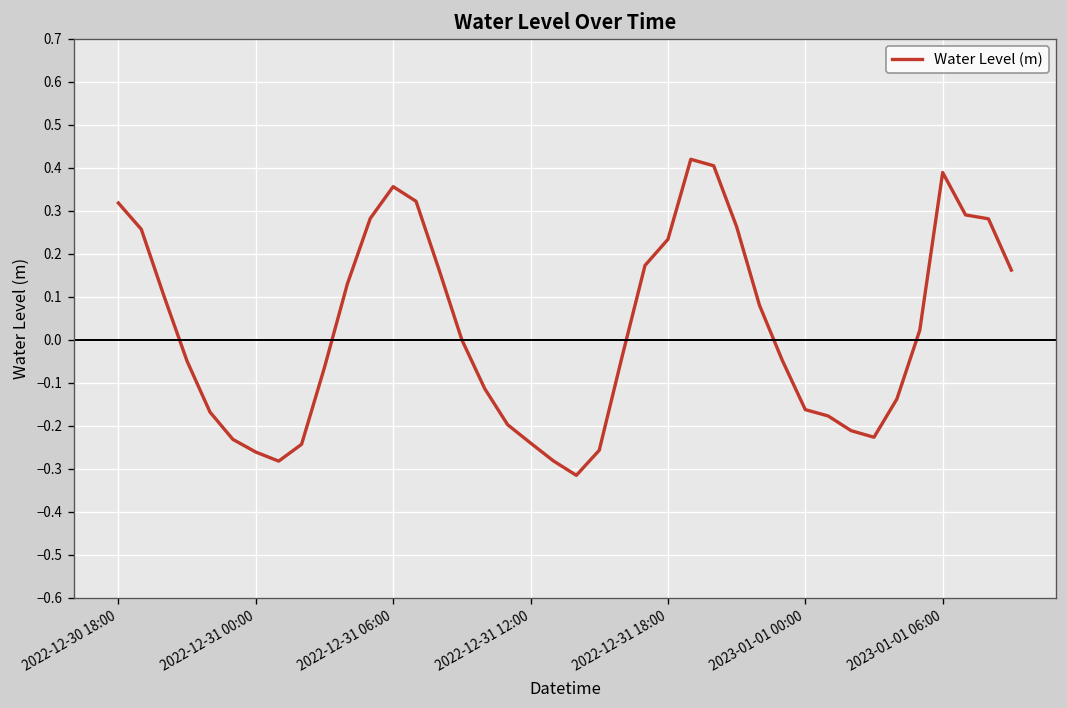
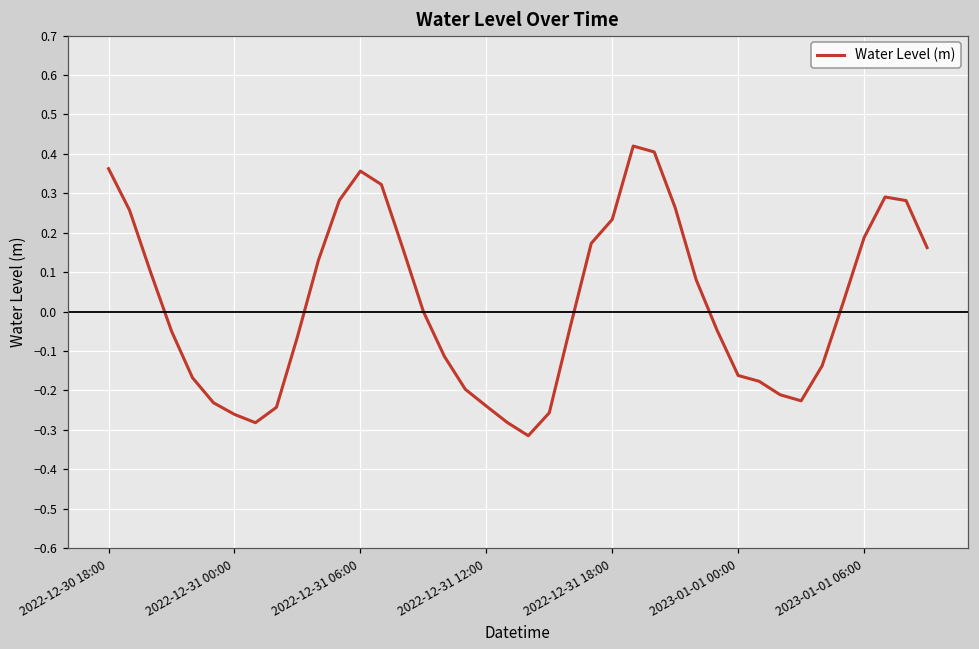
  {
-   "2022-12-30 18:00": 0.32,
+   "2022-12-30 18:00": 0.36,
    "2022-12-31 00:00": -0.26,
    "2022-12-31 06:00": 0.36,
    "2022-12-31 12:00": -0.24,
    "2022-12-31 18:00": 0.23,
    "2023-01-01 00:00": -0.16,
-   "2023-01-01 06:00": 0.39
+   "2023-01-01 06:00": 0.19
  }
